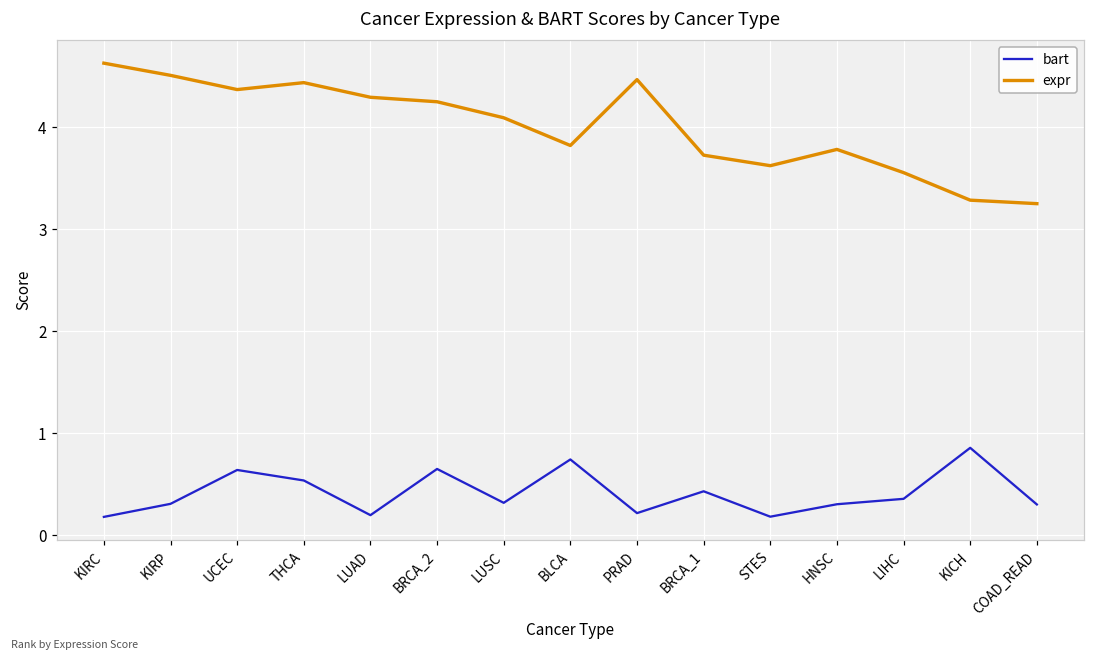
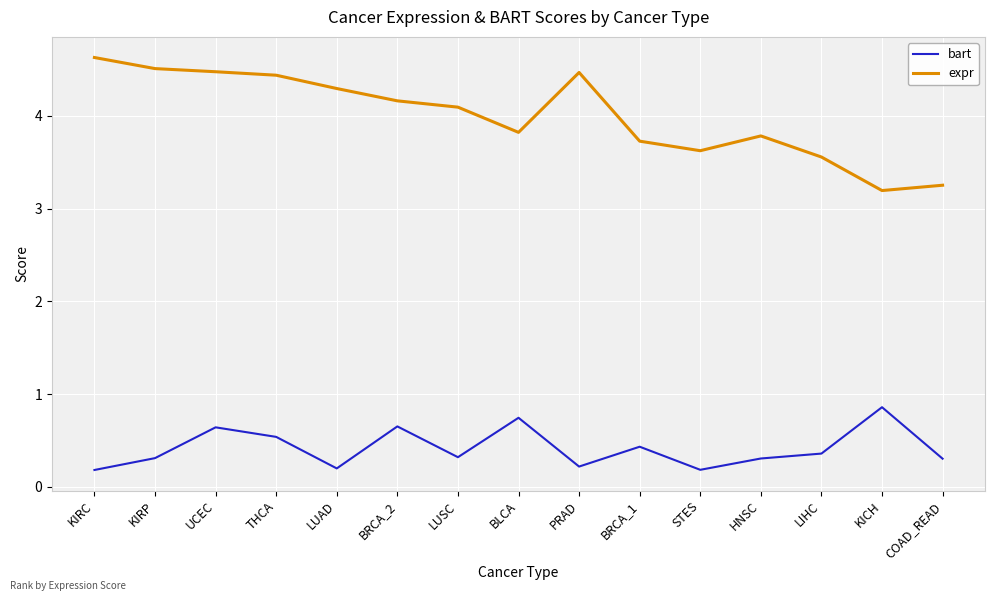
  {
    "bart": {
      "KIRC": 0.2,
      "KIRP": 0.3,
      "UCEC": 0.6,
      "THCA": 0.5,
      "LUAD": 0.2,
      "BRCA_2": 0.7,
      "LUSC": 0.3,
      "BLCA": 0.7,
      "PRAD": 0.2,
      "BRCA_1": 0.4,
      "STES": 0.2,
      "HNSC": 0.3,
      "LIHC": 0.4,
      "KICH": 0.9,
      "COAD_READ": 0.3
    },
    "expr": {
      "KIRC": 4.6,
      "KIRP": 4.5,
-     "UCEC": 4.4,
+     "UCEC": 4.5,
      "THCA": 4.4,
      "LUAD": 4.3,
-     "BRCA_2": 4.3,
+     "BRCA_2": 4.2,
      "LUSC": 4.1,
      "BLCA": 3.8,
      "PRAD": 4.5,
      "BRCA_1": 3.7,
      "STES": 3.6,
      "HNSC": 3.8,
      "LIHC": 3.6,
-     "KICH": 3.3,
+     "KICH": 3.2,
      "COAD_READ": 3.3
    }
  }
